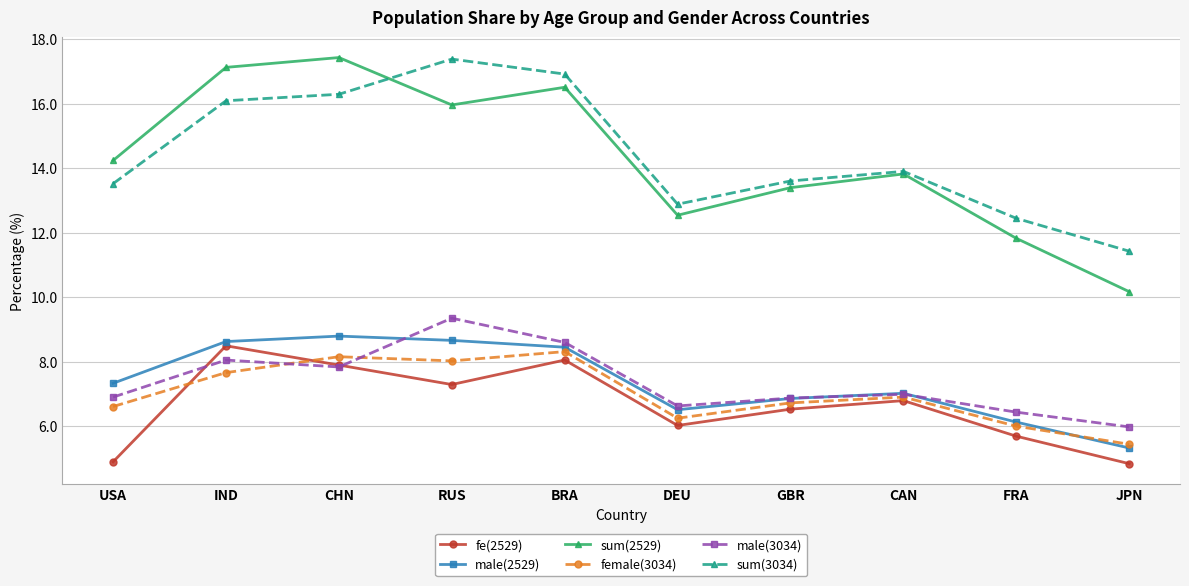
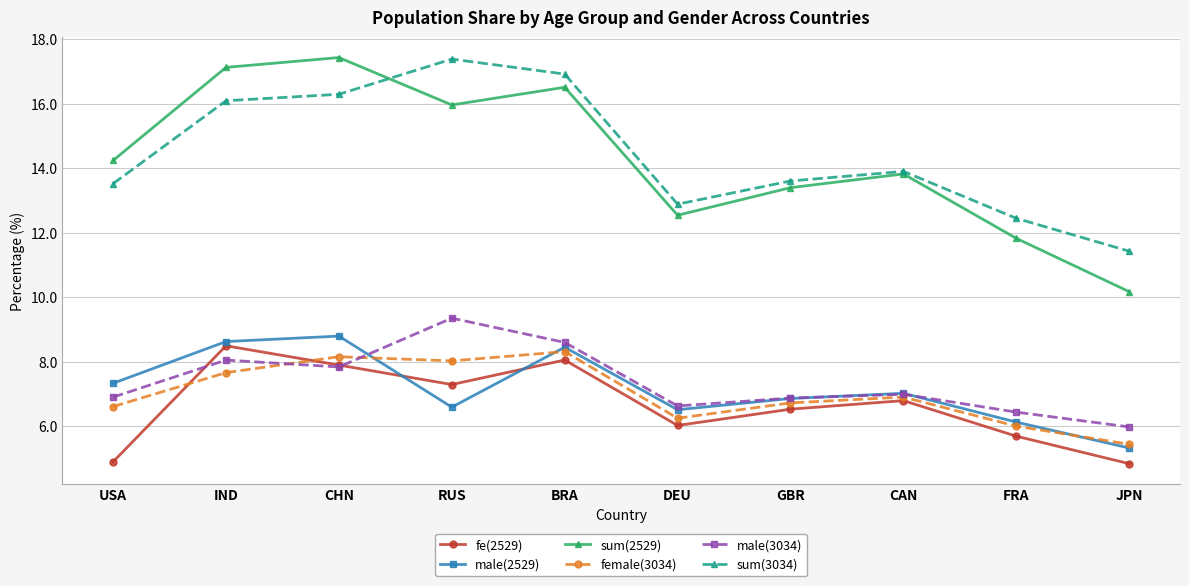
  {
    "fe(2529)": {
      "USA": 4.9,
      "IND": 8.5,
      "RUS": 7.3,
      "BRA": 8.1,
      "DEU": 6.0,
      "GBR": 6.5,
      "CAN": 6.8,
      "FRA": 5.7,
      "JPN": 4.8
    },
    "male(2529)": {
      "USA": 7.3,
      "IND": 8.6,
      "CHN": 8.8,
-     "RUS": 8.7,
+     "RUS": 6.6,
      "BRA": 8.5,
      "DEU": 6.5,
      "FRA": 6.1,
      "JPN": 5.3
    },
    "female(3034)": {
      "USA": 6.6,
      "IND": 7.7,
      "CHN": 8.2,
      "RUS": 8.0,
      "BRA": 8.3,
      "DEU": 6.3,
      "GBR": 6.7,
      "CAN": 6.9,
      "FRA": 6.0,
      "JPN": 5.4
    },
    "male(3034)": {
      "USA": 6.9,
      "IND": 8.1,
      "RUS": 9.4,
      "BRA": 8.6,
      "DEU": 6.6,
      "FRA": 6.4,
      "JPN": 6.0
    }
  }
